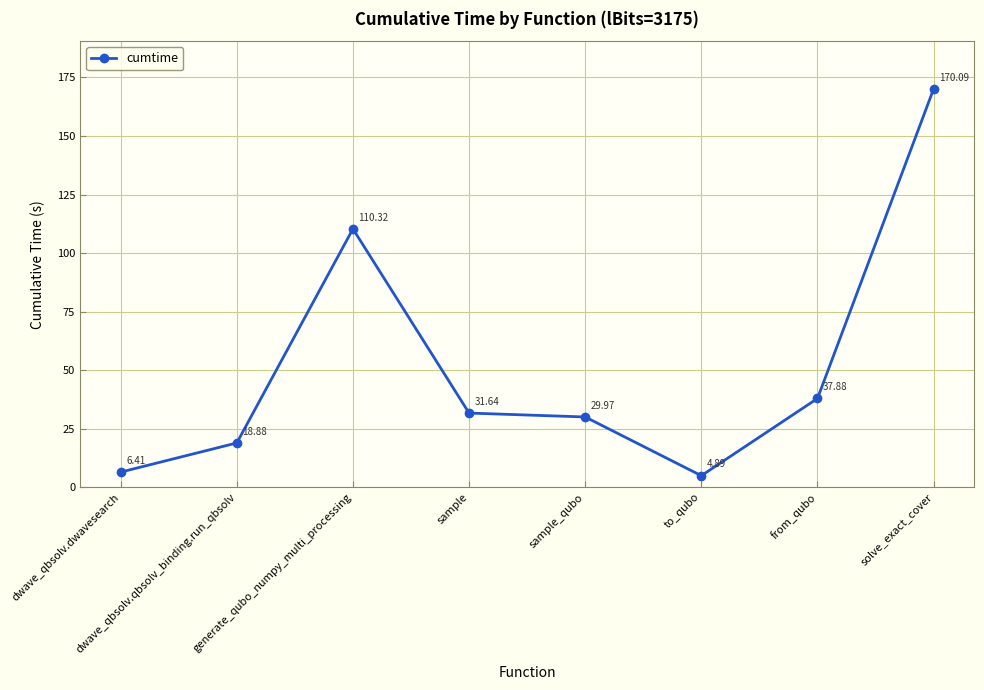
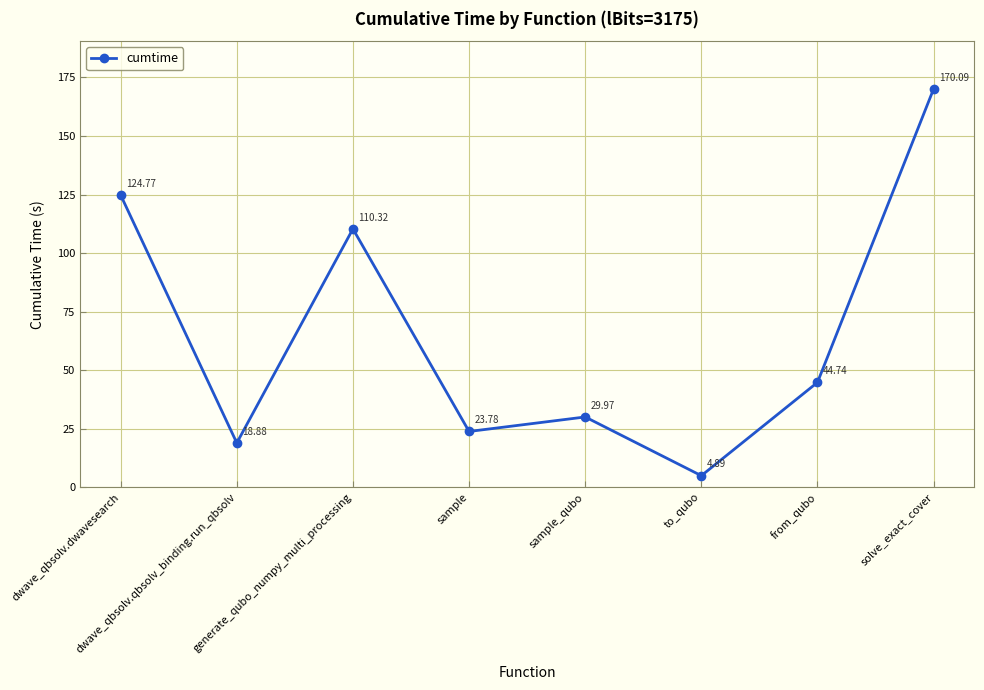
  {
-   "dwave_qbsolv.dwavesearch": 6.41,
+   "dwave_qbsolv.dwavesearch": 124.77,
    "dwave_qbsolv.qbsolv_binding.run_qbsolv": 18.88,
    "generate_qubo_numpy_multi_processing": 110.32,
-   "sample": 31.64,
+   "sample": 23.78,
    "sample_qubo": 29.97,
    "to_qubo": 4.89,
-   "from_qubo": 37.88,
+   "from_qubo": 44.74,
    "solve_exact_cover": 170.09
  }
